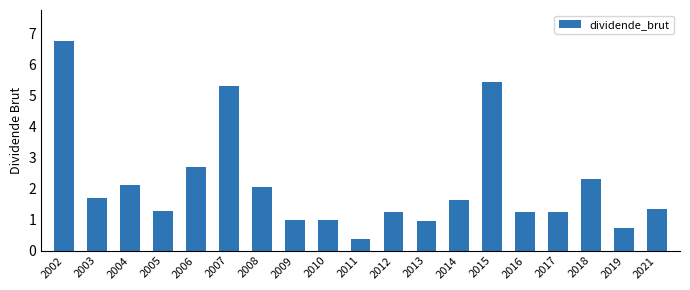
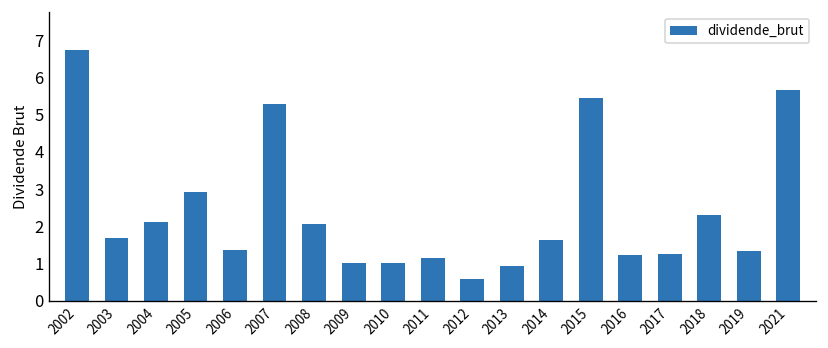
  {
    "2002": 6.8,
    "2003": 1.7,
    "2004": 2.1,
-   "2005": 1.3,
-   "2006": 2.7,
+   "2005": 2.9,
+   "2006": 1.4,
    "2007": 5.3,
    "2008": 2.1,
    "2009": 1.0,
    "2010": 1.0,
-   "2011": 0.4,
-   "2012": 1.2,
+   "2011": 1.2,
+   "2012": 0.6,
    "2013": 0.9,
    "2014": 1.6,
    "2015": 5.5,
    "2016": 1.2,
    "2017": 1.3,
    "2018": 2.3,
-   "2019": 0.7,
-   "2021": 1.3
+   "2019": 1.3,
+   "2021": 5.7
  }
